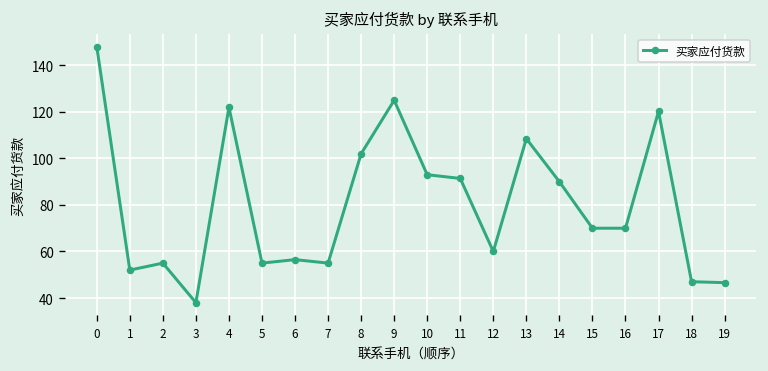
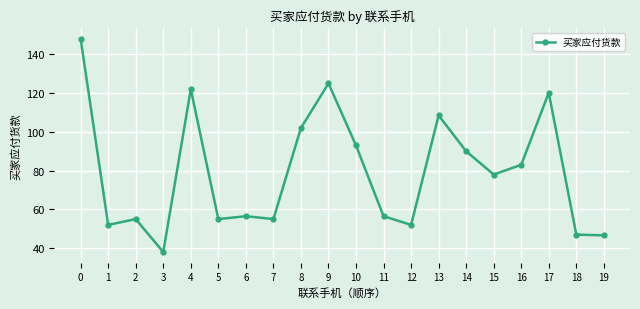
  {
    "0": 148,
    "1": 52,
    "2": 55,
    "3": 38,
    "4": 122,
    "5": 55,
    "6": 57,
    "7": 55,
    "8": 102,
    "9": 125,
    "10": 93,
-   "11": 91,
-   "12": 60,
+   "11": 57,
+   "12": 52,
    "13": 109,
    "14": 90,
-   "15": 70,
-   "16": 70,
+   "15": 78,
+   "16": 83,
    "17": 120,
    "18": 47,
    "19": 47
  }
